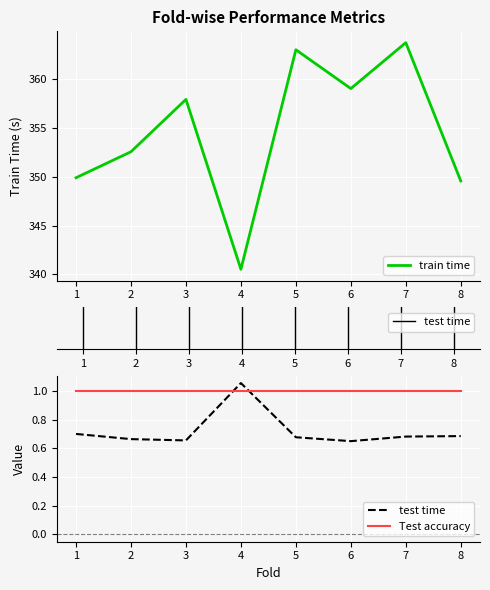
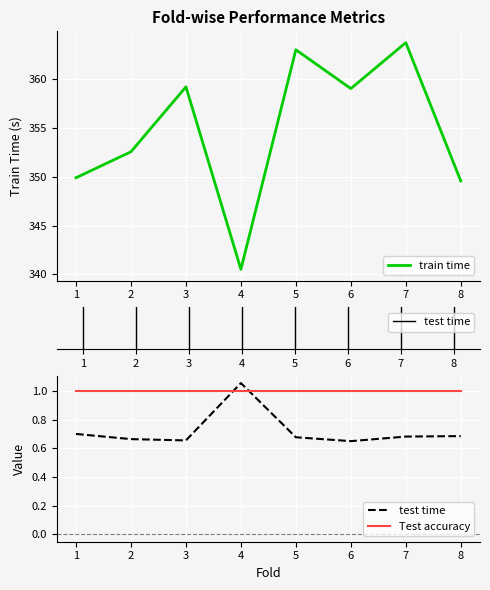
  {
    "Fold-wise Performance Metrics": {
      "1": 350,
      "2": 353,
-     "3": 358,
+     "3": 359,
      "4": 341,
      "5": 363,
      "6": 359,
      "7": 364,
      "8": 350
    }
  }
